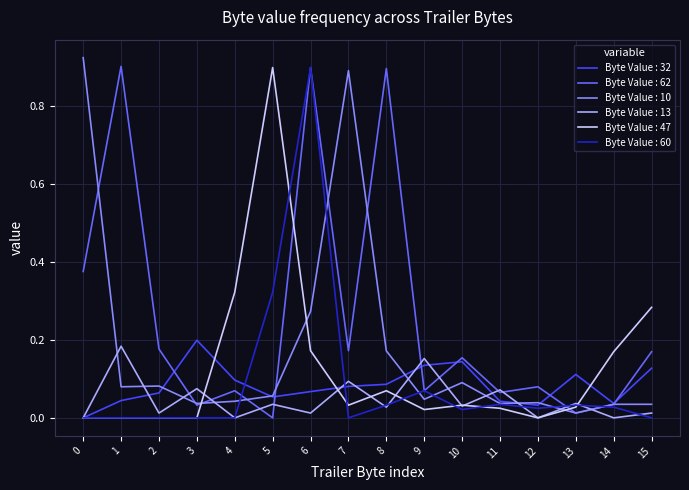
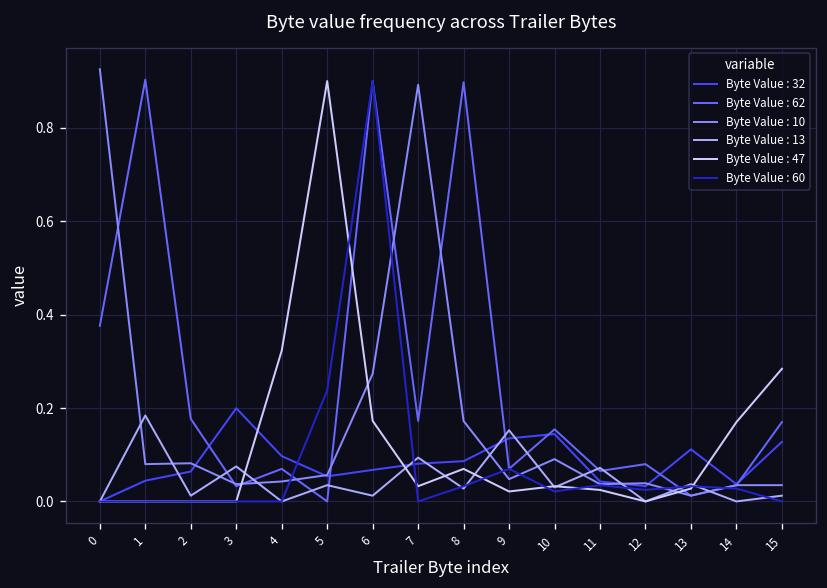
  {
    "Byte Value : 60": {
-     "5": 0.32,
+     "5": 0.24,
      "7": 0.00,
      "10": 0.02,
      "12": 0.02,
      "14": 0.03,
      "15": 0.00
    }
  }
